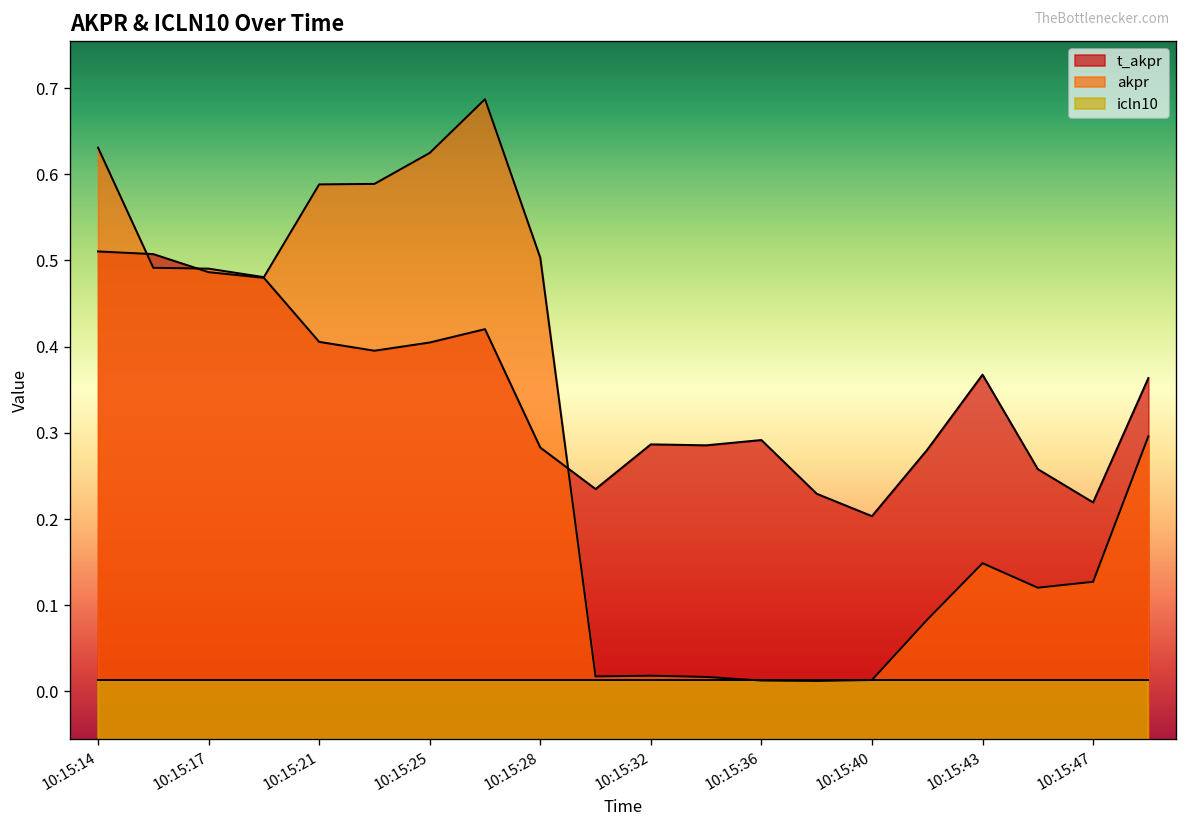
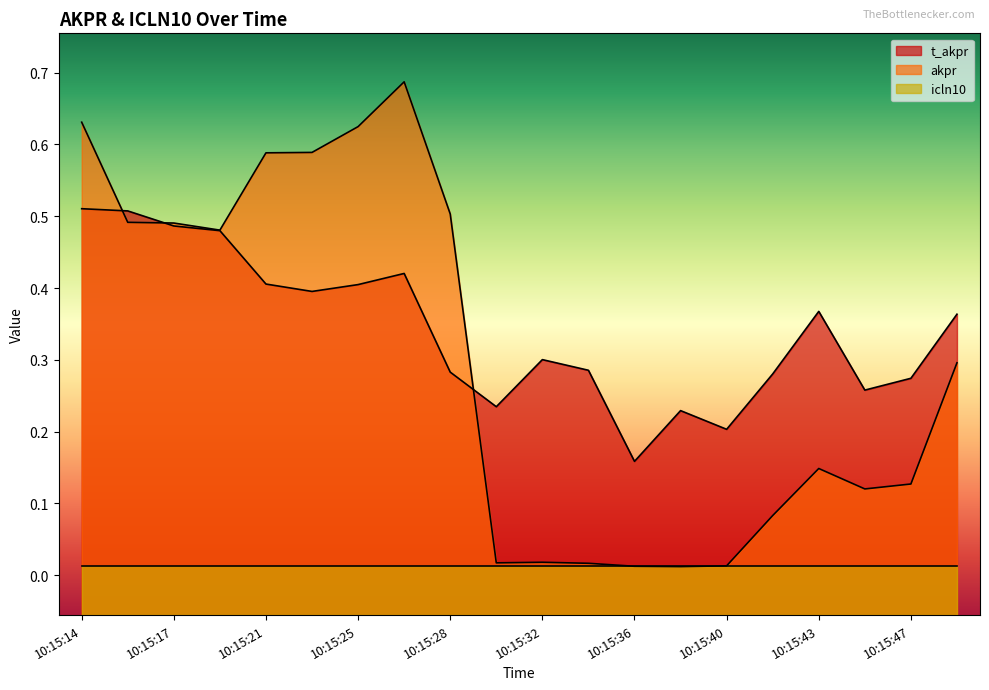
  {
    "t_akpr": {
      "10:15:14": 0.51,
      "10:15:17": 0.49,
      "10:15:21": 0.41,
      "10:15:25": 0.40,
      "10:15:28": 0.28,
-     "10:15:32": 0.29,
-     "10:15:36": 0.29,
+     "10:15:32": 0.30,
+     "10:15:36": 0.16,
      "10:15:40": 0.20,
      "10:15:43": 0.37,
-     "10:15:47": 0.22
+     "10:15:47": 0.27
    },
    "akpr": {
      "10:15:14": 0.63,
      "10:15:17": 0.49,
      "10:15:21": 0.59,
      "10:15:25": 0.62,
      "10:15:28": 0.50,
      "10:15:32": 0.02,
      "10:15:43": 0.15,
      "10:15:47": 0.13
    },
    "icln10": {
      "10:15:14": 0.01,
      "10:15:17": 0.01,
      "10:15:21": 0.01,
      "10:15:25": 0.01,
      "10:15:28": 0.01,
      "10:15:32": 0.01,
      "10:15:43": 0.01,
      "10:15:47": 0.01
    }
  }
